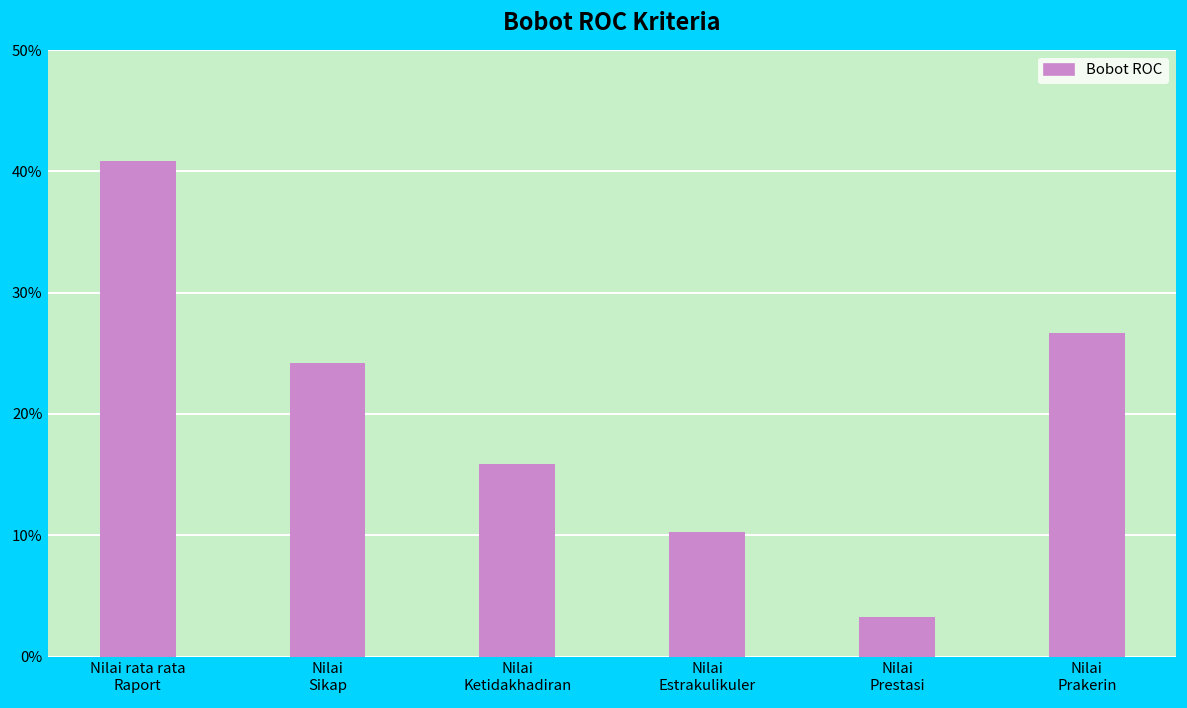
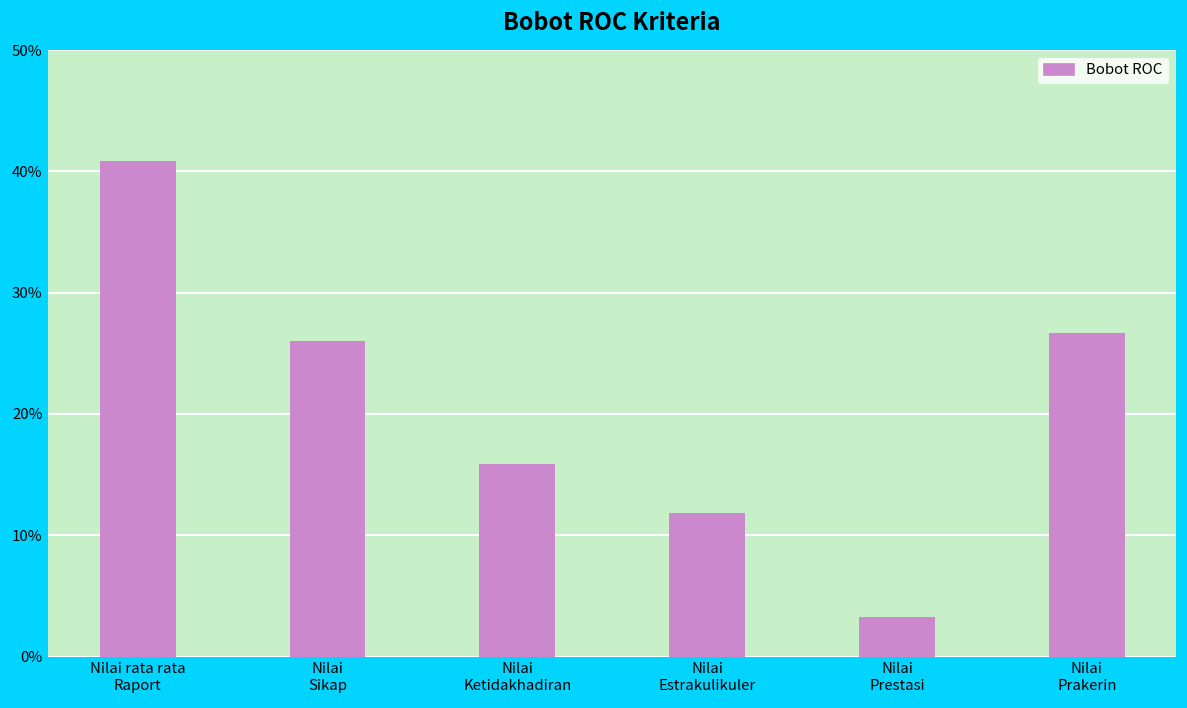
  {
    "Nilai rata rata Raport": "40.8%",
-   "Nilai Sikap": "24.2%",
+   "Nilai Sikap": "26.0%",
    "Nilai Ketidakhadiran": "15.8%",
-   "Nilai Estrakulikuler": "10.3%",
+   "Nilai Estrakulikuler": "11.9%",
    "Nilai Prestasi": "3.3%",
    "Nilai Prakerin": "26.7%"
  }
